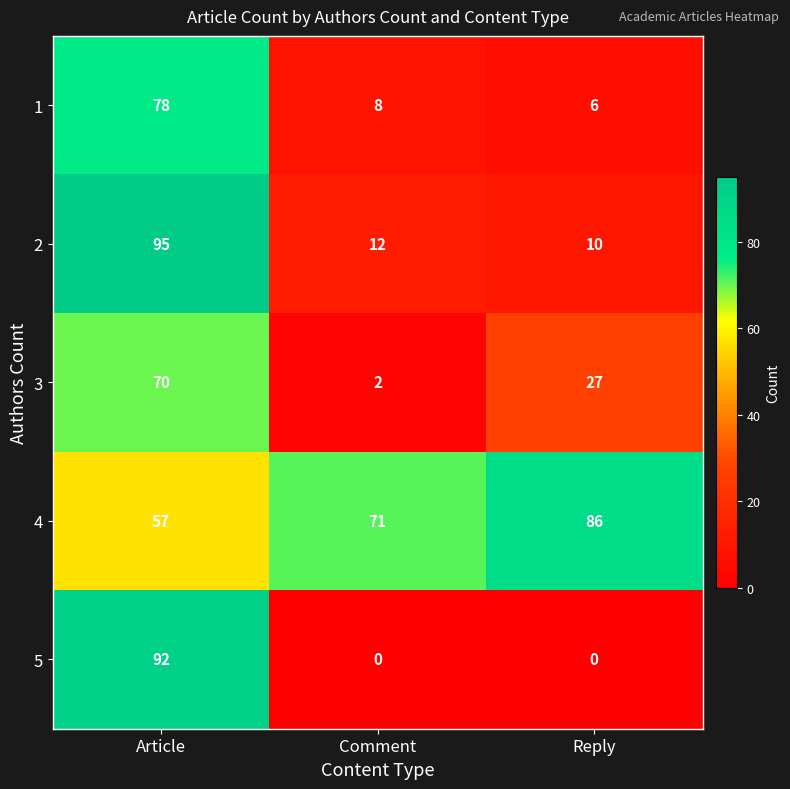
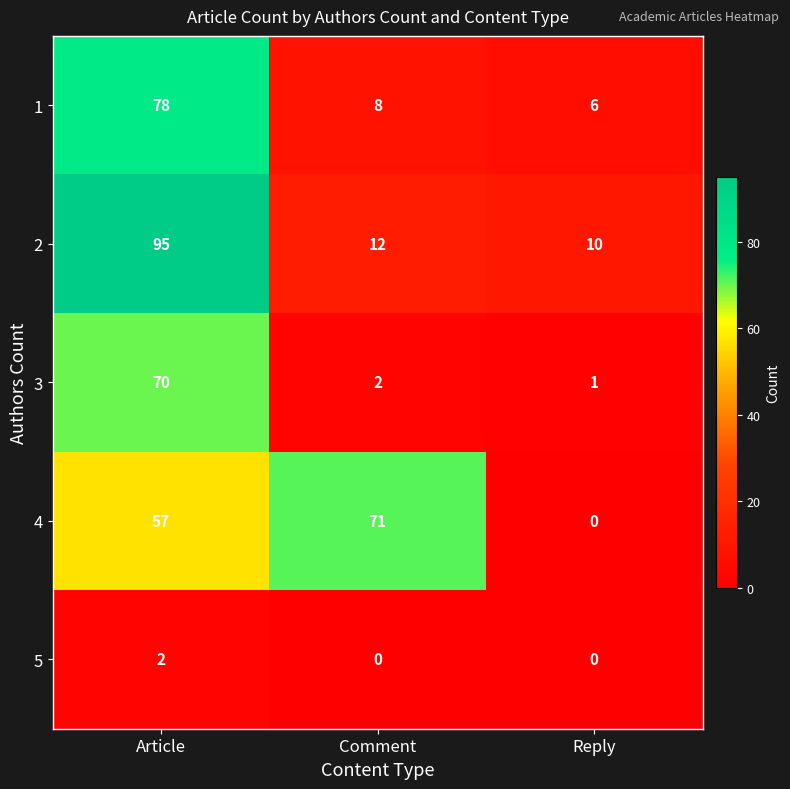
  {
    "1": {
      "Article": 78,
      "Comment": 8,
      "Reply": 6
    },
    "2": {
      "Article": 95,
      "Comment": 12,
      "Reply": 10
    },
    "3": {
      "Article": 70,
      "Comment": 2,
-     "Reply": 27
+     "Reply": 1
    },
    "4": {
      "Article": 57,
      "Comment": 71,
-     "Reply": 86
+     "Reply": 0
    },
    "5": {
-     "Article": 92,
+     "Article": 2,
      "Comment": 0,
      "Reply": 0
    }
  }
